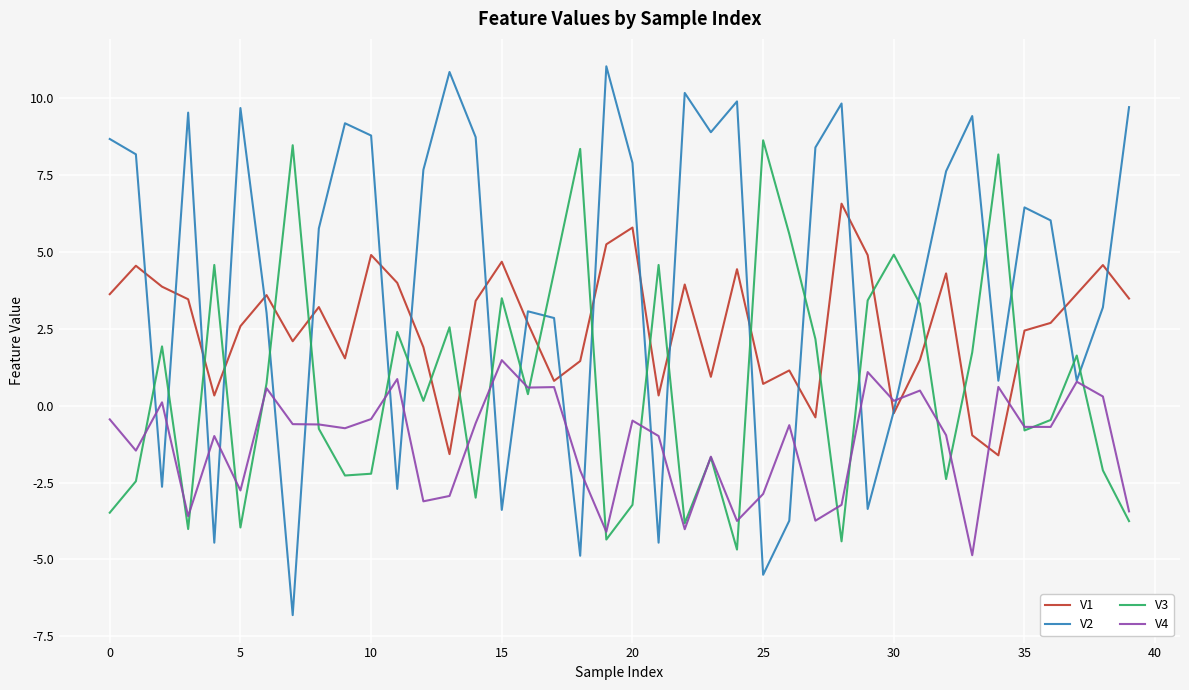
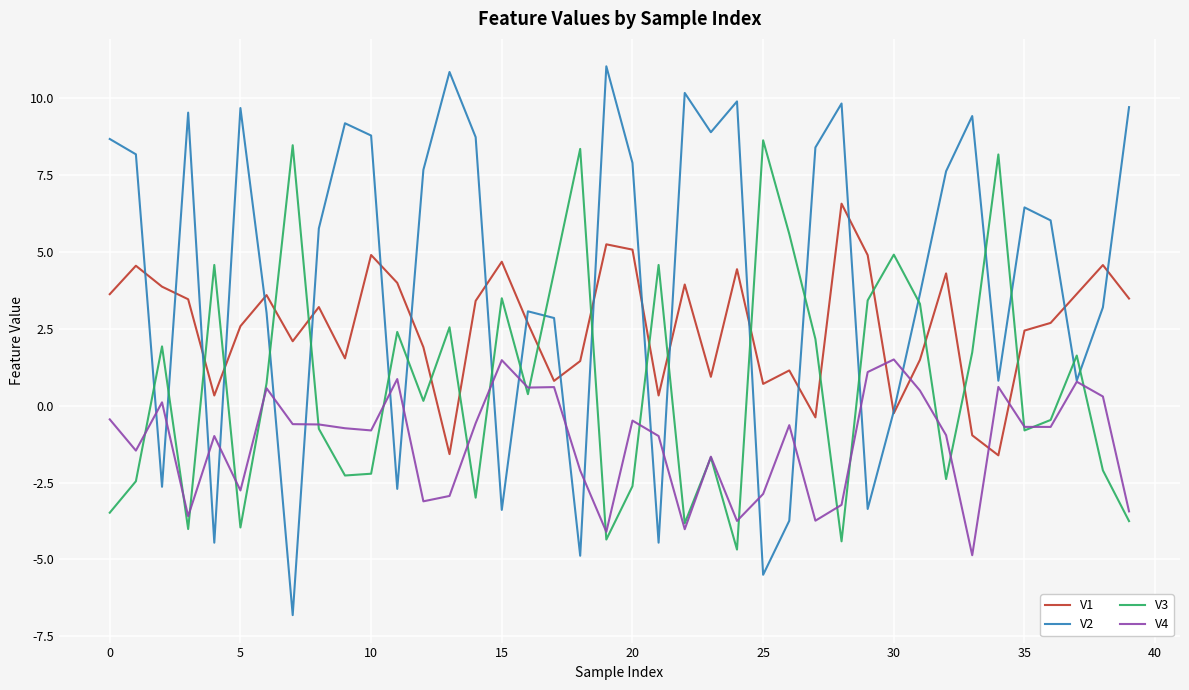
  {
    "V1": {
      "0": 3.6,
      "5": 2.6,
      "10": 4.9,
      "15": 4.7,
-     "20": 5.8,
+     "20": 5.1,
      "25": 0.7,
      "35": 2.4
    },
    "V2": {
      "0": 8.7,
      "5": 9.7,
      "10": 8.8,
      "15": -3.4,
      "20": 7.9,
      "25": -5.5,
      "35": 6.4
    },
    "V3": {
      "0": -3.5,
      "5": -4.0,
      "10": -2.2,
      "15": 3.5,
-     "20": -3.2,
+     "20": -2.6,
      "25": 8.6,
      "30": 4.9,
      "35": -0.8
    },
    "V4": {
      "0": -0.4,
      "5": -2.8,
-     "10": -0.4,
+     "10": -0.8,
      "15": 1.5,
      "20": -0.5,
      "25": -2.9,
-     "30": 0.2,
+     "30": 1.5,
      "35": -0.7
    }
  }
